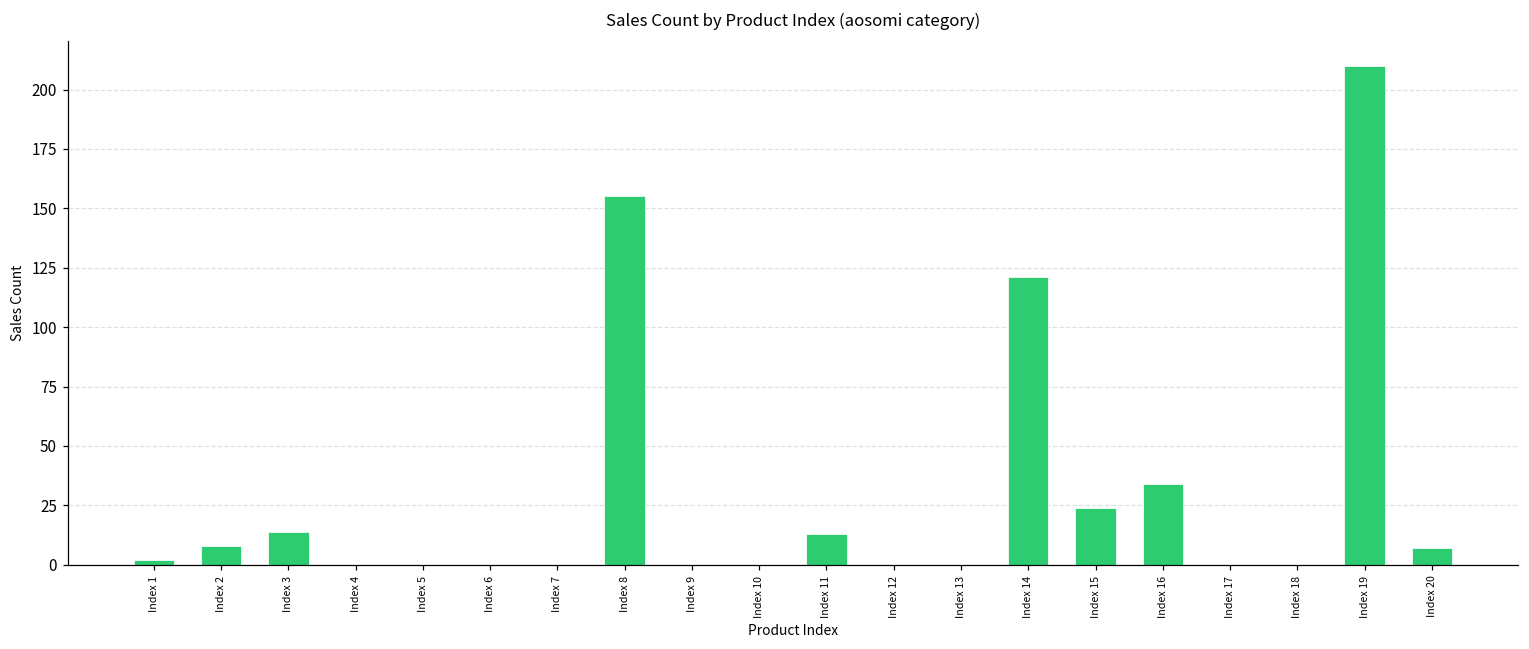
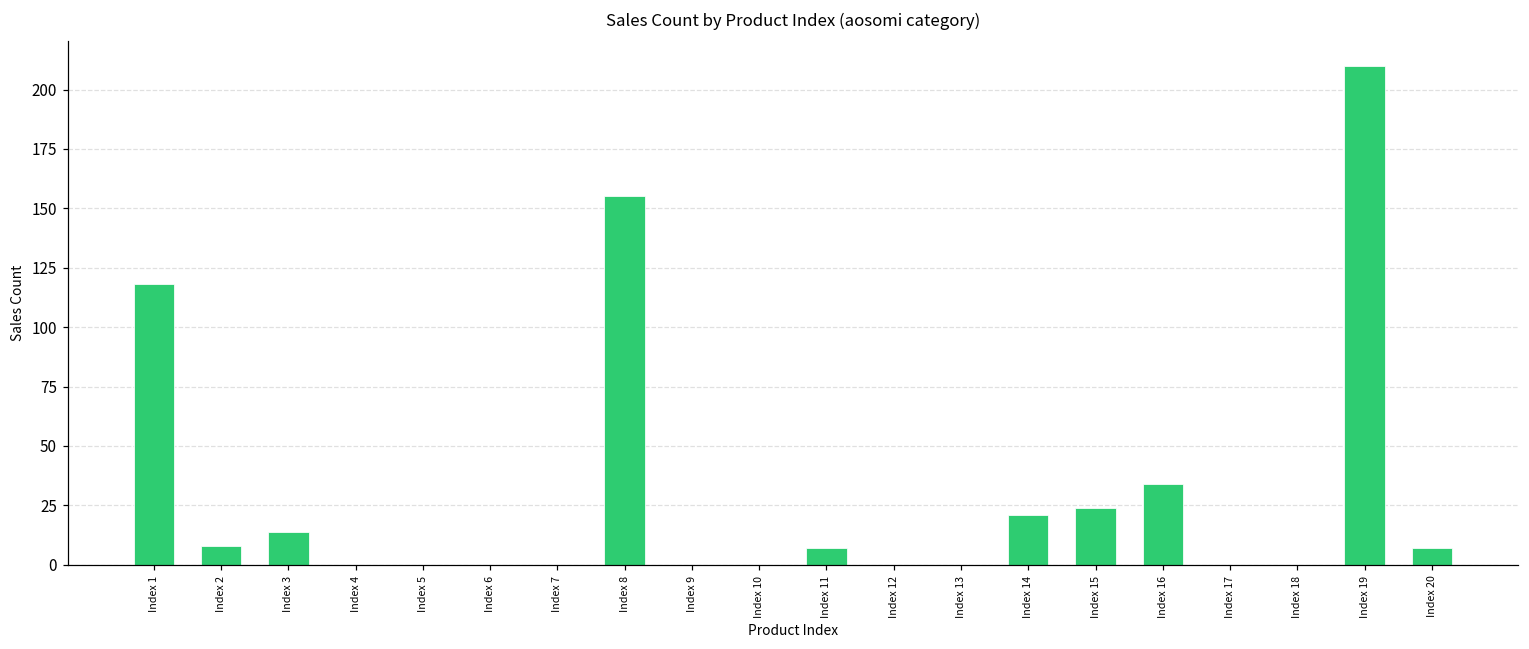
  {
-   "Index 1": 2,
+   "Index 1": 118,
    "Index 2": 8,
    "Index 3": 14,
    "Index 4": 0,
    "Index 5": 0,
    "Index 6": 0,
    "Index 7": 0,
    "Index 8": 155,
    "Index 9": 0,
    "Index 10": 0,
-   "Index 11": 13,
+   "Index 11": 7,
    "Index 12": 0,
    "Index 13": 0,
-   "Index 14": 121,
+   "Index 14": 21,
    "Index 15": 24,
    "Index 16": 34,
    "Index 17": 0,
    "Index 18": 0,
    "Index 19": 210,
    "Index 20": 7
  }
